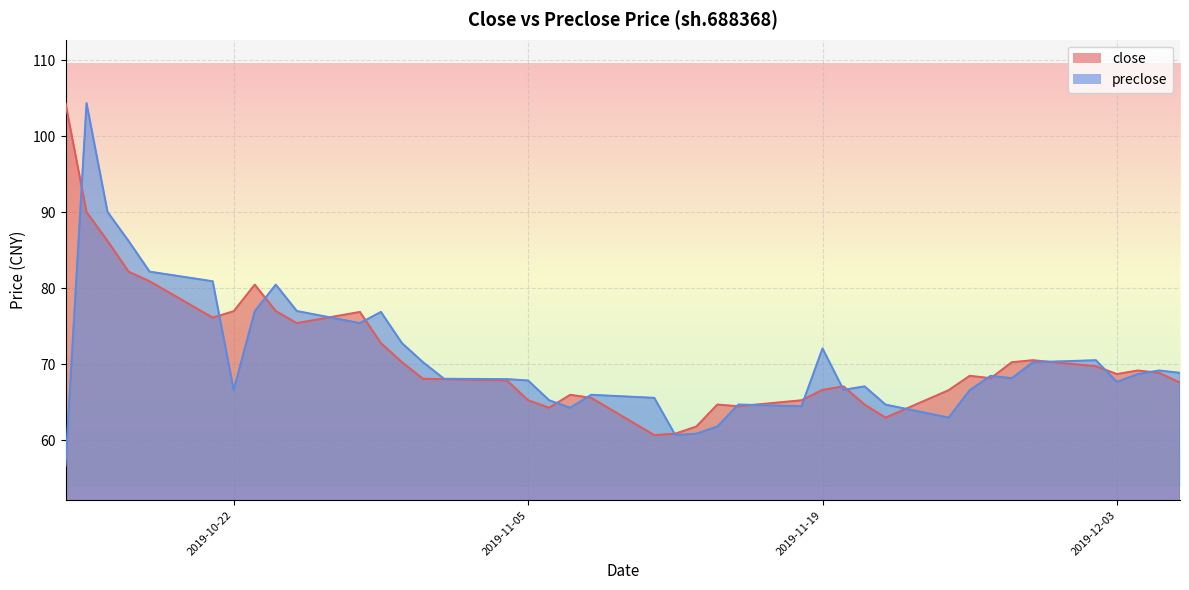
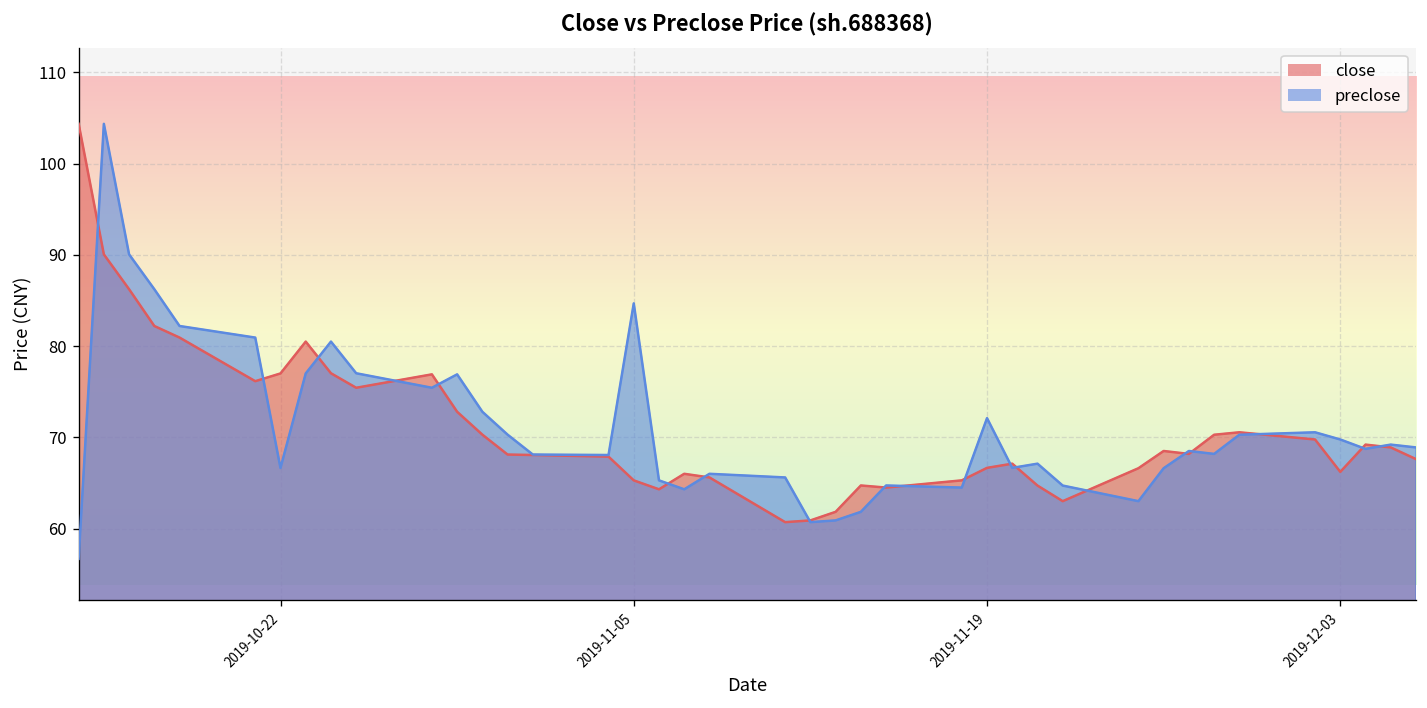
  {
    "close": {
      "2019-10-22": 77,
      "2019-11-05": 65,
      "2019-11-19": 67,
-     "2019-12-03": 69
+     "2019-12-03": 66
    },
    "preclose": {
      "2019-10-22": 67,
-     "2019-11-05": 68,
+     "2019-11-05": 85,
      "2019-11-19": 72,
-     "2019-12-03": 68
+     "2019-12-03": 70
    }
  }
